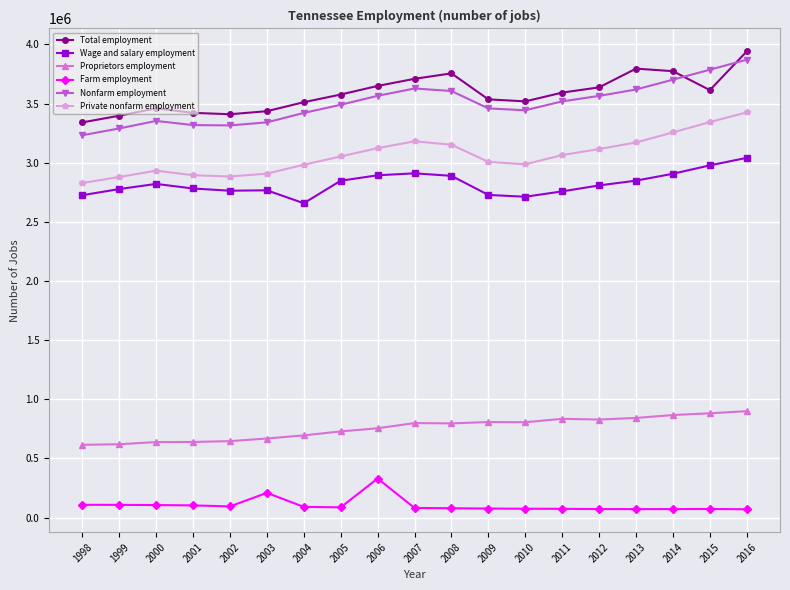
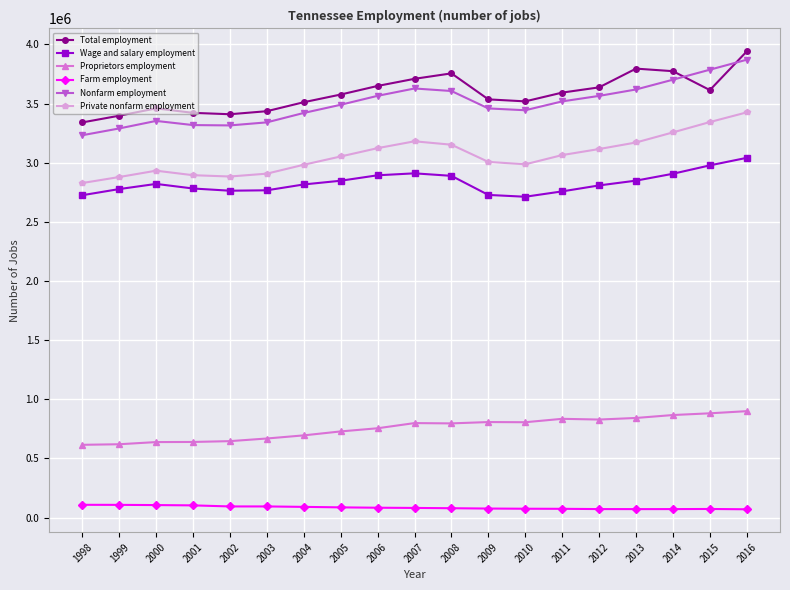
  {
    "Total employment": {
      "1998": 3340000,
      "1999": 3400000,
      "2002": 3410000,
      "2003": 3430000,
      "2004": 3510000,
      "2005": 3580000,
      "2006": 3650000,
      "2007": 3710000,
      "2008": 3750000,
      "2009": 3530000,
      "2010": 3520000,
      "2011": 3590000,
      "2012": 3640000,
      "2013": 3790000,
      "2014": 3770000,
      "2015": 3610000,
      "2016": 3940000
    },
    "Wage and salary employment": {
      "1998": 2720000,
      "1999": 2780000,
      "2000": 2820000,
      "2001": 2780000,
      "2002": 2760000,
      "2003": 2770000,
-     "2004": 2660000,
+     "2004": 2820000,
      "2005": 2850000,
      "2006": 2890000,
      "2007": 2910000,
      "2008": 2890000,
      "2009": 2730000,
      "2010": 2710000,
      "2011": 2760000,
      "2012": 2810000,
      "2013": 2850000,
      "2014": 2910000,
      "2015": 2980000,
      "2016": 3040000
    },
    "Farm employment": {
      "1998": 110000,
      "1999": 110000,
      "2000": 110000,
      "2001": 100000,
      "2002": 90000,
-     "2003": 210000,
+     "2003": 90000,
      "2004": 90000,
      "2005": 90000,
-     "2006": 330000,
+     "2006": 80000,
      "2007": 80000,
      "2008": 80000,
      "2009": 80000,
      "2010": 80000,
      "2011": 70000,
      "2012": 70000,
      "2013": 70000,
      "2014": 70000,
      "2015": 70000,
      "2016": 70000
    }
  }
